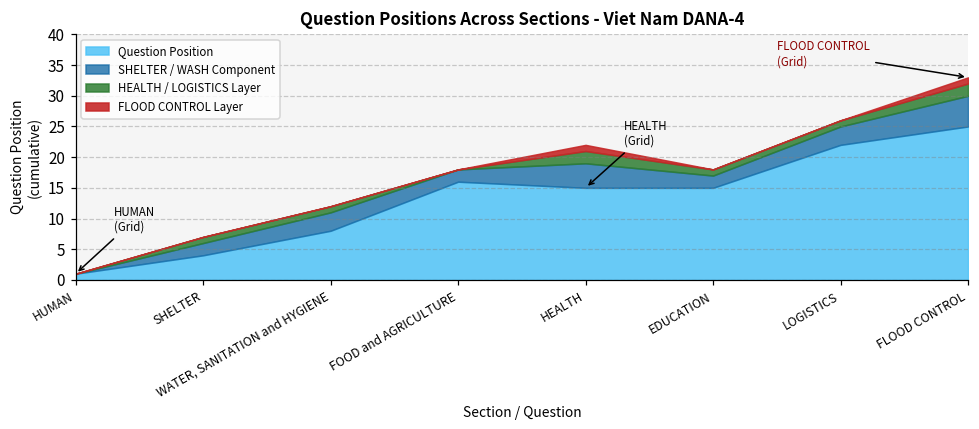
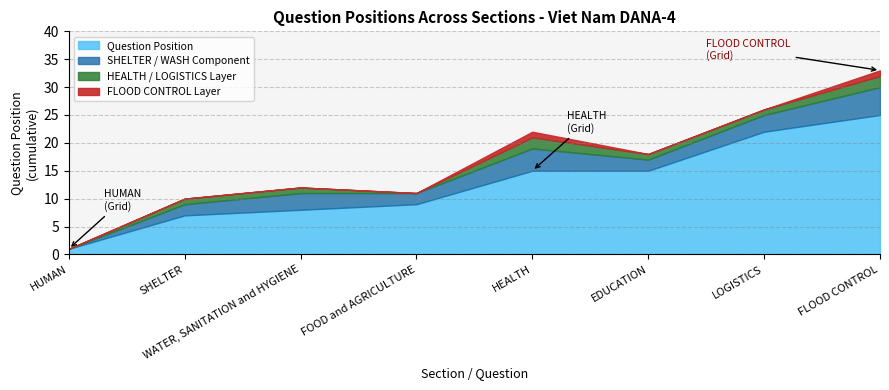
  {
    "Question Position": {
-     "SHELTER": 4,
+     "SHELTER": 7,
      "WATER, SANITATION and HYGIENE": 8,
-     "FOOD and AGRICULTURE": 16,
+     "FOOD and AGRICULTURE": 9,
      "HEALTH": 15,
      "EDUCATION": 15,
      "LOGISTICS": 22,
      "FLOOD CONTROL": 25
    },
    "SHELTER / WASH Component": {
      "SHELTER": 2,
      "WATER, SANITATION and HYGIENE": 3,
      "HEALTH": 4,
      "EDUCATION": 2,
      "LOGISTICS": 3,
      "FLOOD CONTROL": 5
    },
    "HEALTH / LOGISTICS Layer": {
      "HEALTH": 2,
      "FLOOD CONTROL": 2
    },
    "FLOOD CONTROL Layer": {
      "HEALTH": 1,
      "FLOOD CONTROL": 1
    }
  }
